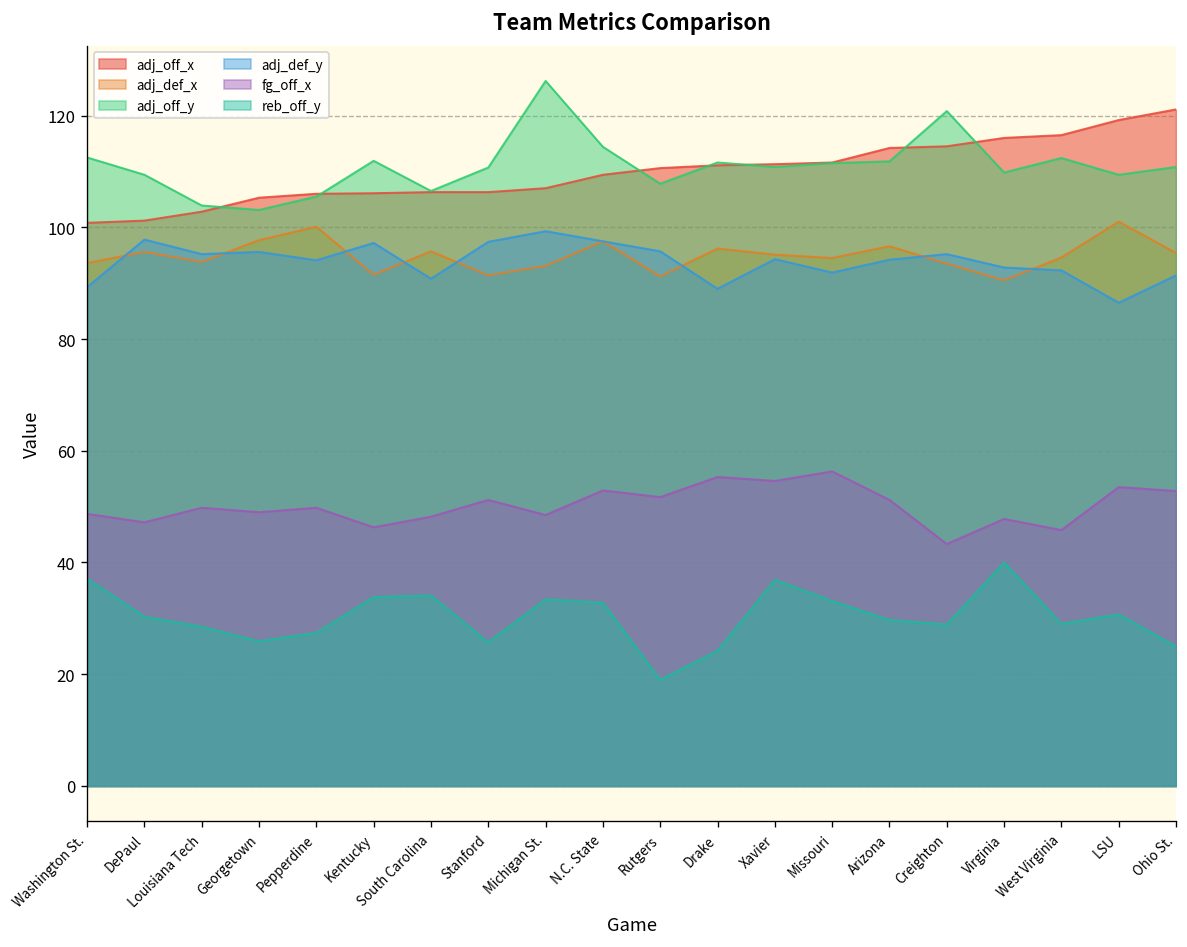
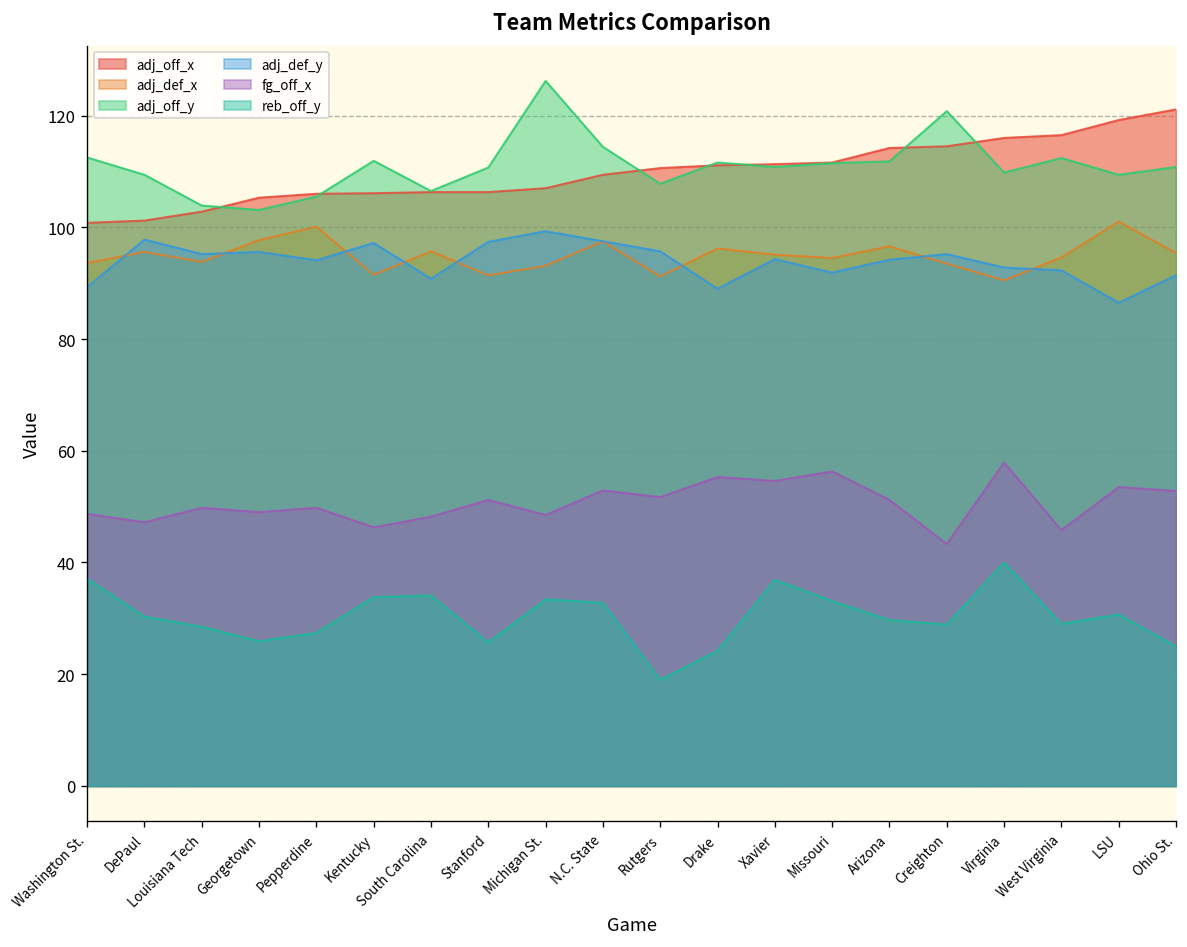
  {
    "fg_off_x": {
      "Washington St.": 49,
      "DePaul": 47,
      "Louisiana Tech": 50,
      "Georgetown": 49,
      "Pepperdine": 50,
      "Kentucky": 46,
      "South Carolina": 48,
      "Stanford": 51,
      "Michigan St.": 49,
      "N.C. State": 53,
      "Rutgers": 52,
      "Drake": 55,
      "Xavier": 55,
      "Missouri": 56,
      "Arizona": 51,
      "Creighton": 43,
-     "Virginia": 48,
+     "Virginia": 58,
      "West Virginia": 46,
      "LSU": 54,
      "Ohio St.": 53
    }
  }
